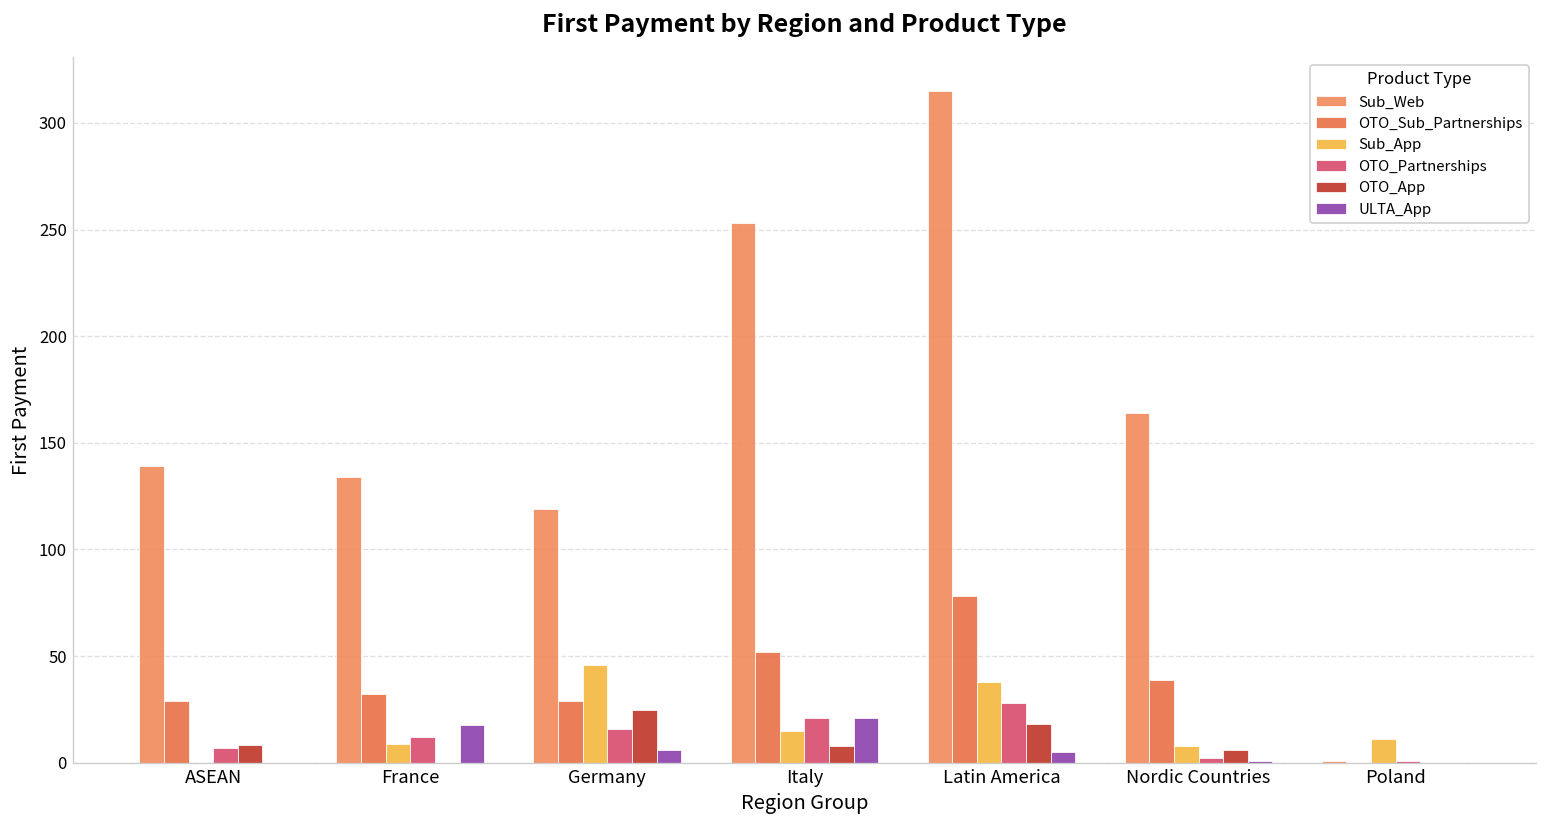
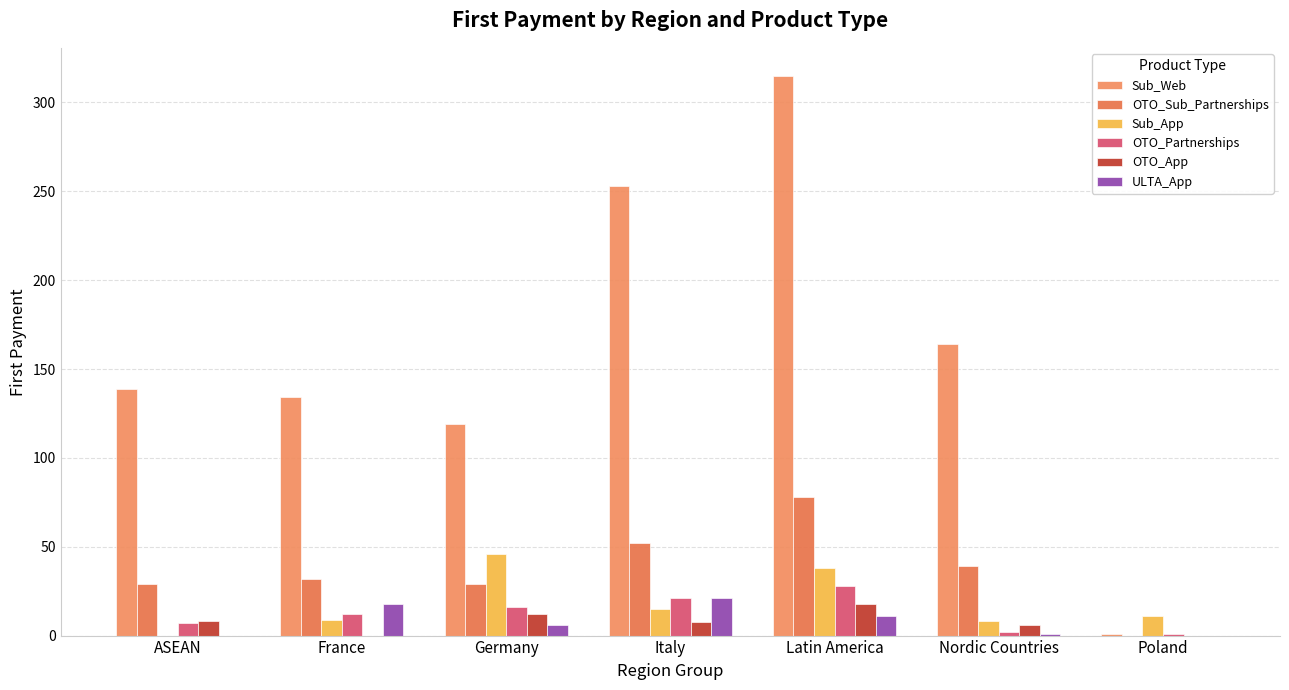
  {
    "OTO_App": {
      "ASEAN": 8,
      "France": 0,
-     "Germany": 25,
+     "Germany": 12,
      "Italy": 8,
      "Latin America": 18,
      "Nordic Countries": 6,
      "Poland": 0
    },
    "ULTA_App": {
      "ASEAN": 0,
      "France": 18,
      "Germany": 6,
      "Italy": 21,
-     "Latin America": 5,
+     "Latin America": 11,
      "Poland": 0
    }
  }
